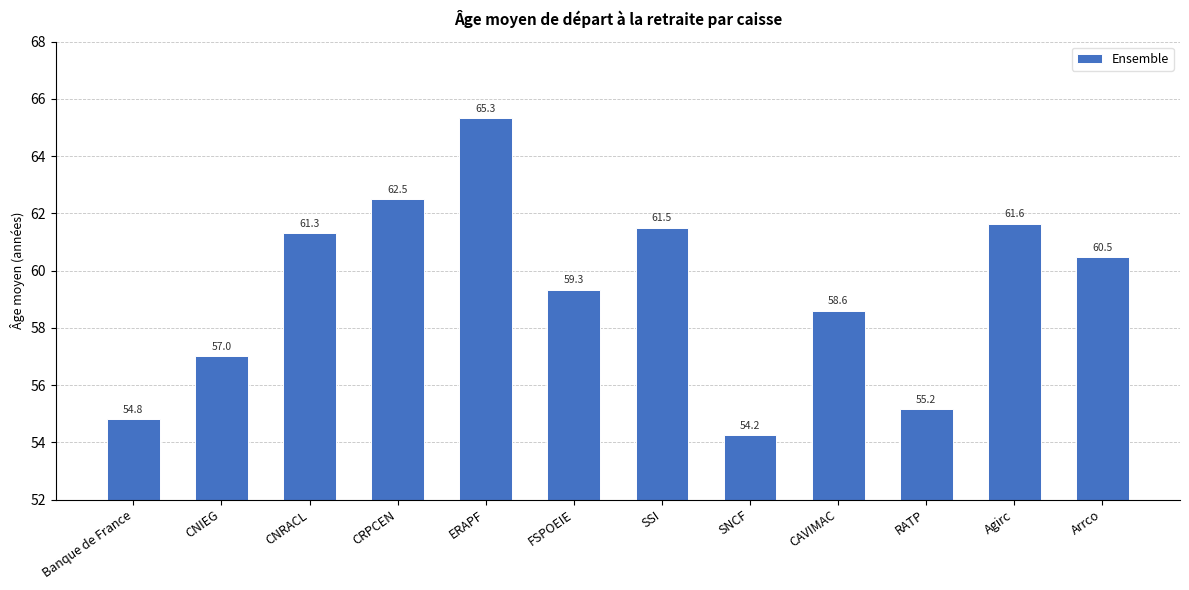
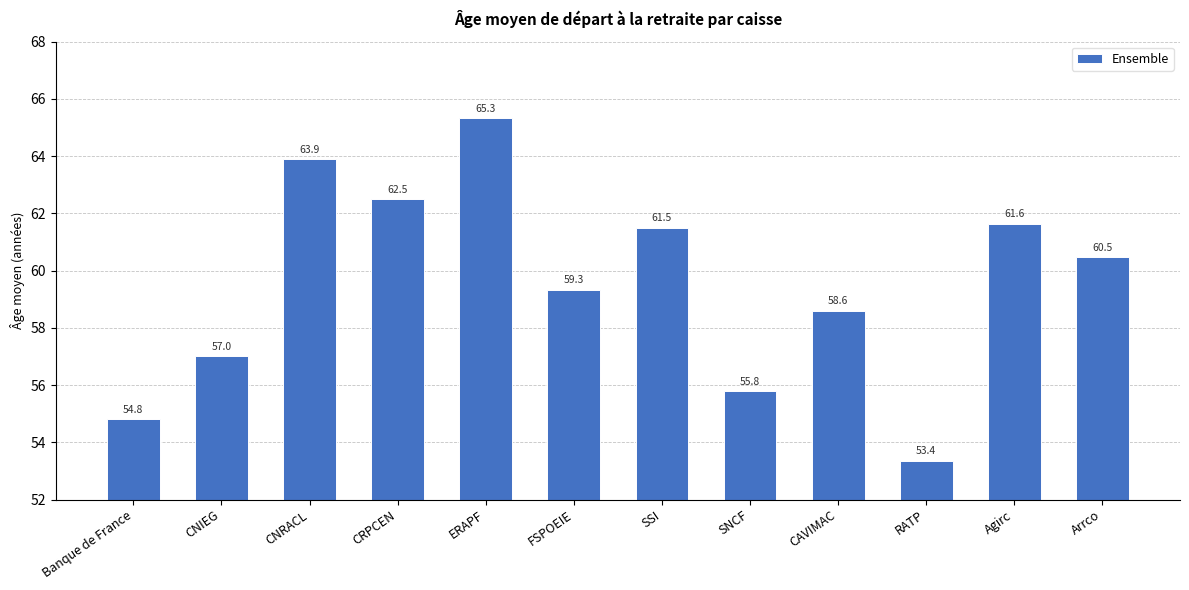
  {
    "Banque de France": 54.8,
    "CNIEG": 57.0,
-   "CNRACL": 61.3,
+   "CNRACL": 63.9,
    "CRPCEN": 62.5,
    "ERAPF": 65.3,
    "FSPOEIE": 59.3,
    "SSI": 61.5,
-   "SNCF": 54.2,
+   "SNCF": 55.8,
    "CAVIMAC": 58.6,
-   "RATP": 55.2,
+   "RATP": 53.4,
    "Agirc": 61.6,
    "Arrco": 60.5
  }
